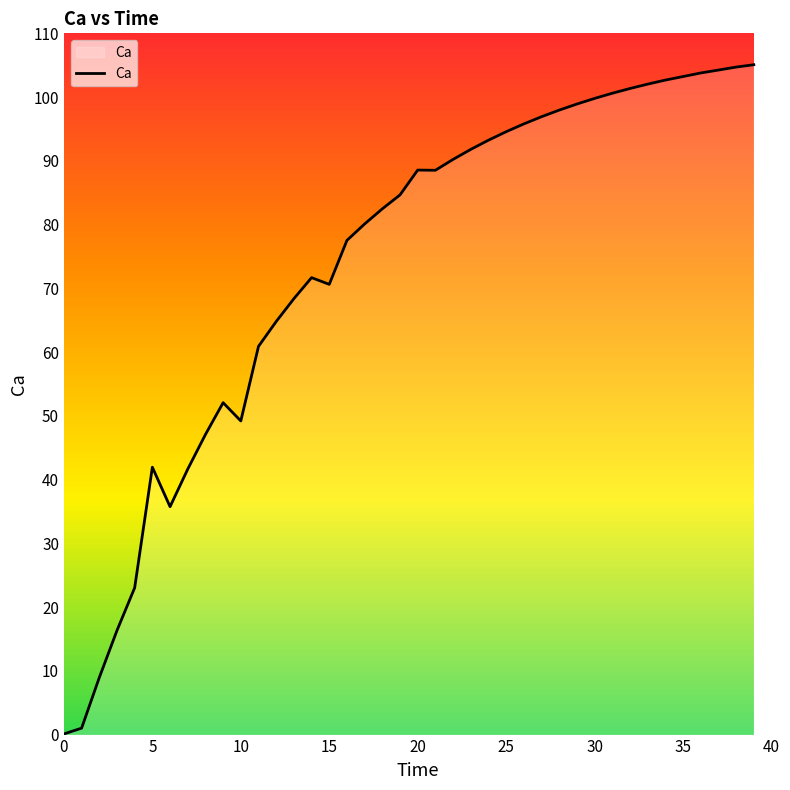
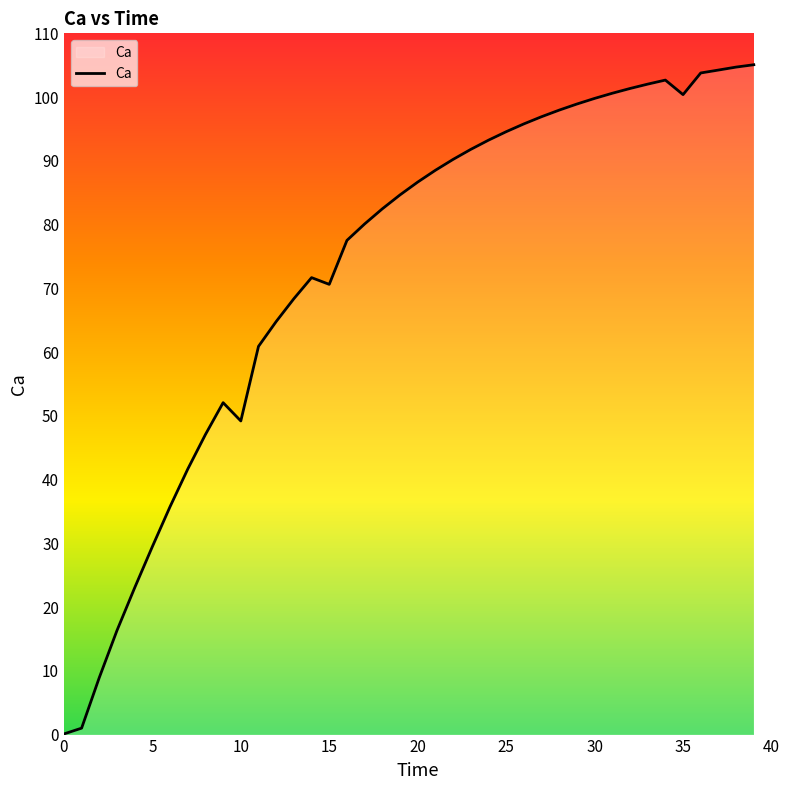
  {
    "0": 0,
-   "5": 42,
+   "5": 29,
    "10": 49,
    "15": 71,
-   "20": 89,
+   "20": 87,
    "25": 95,
    "30": 100,
-   "35": 103
+   "35": 100
  }
